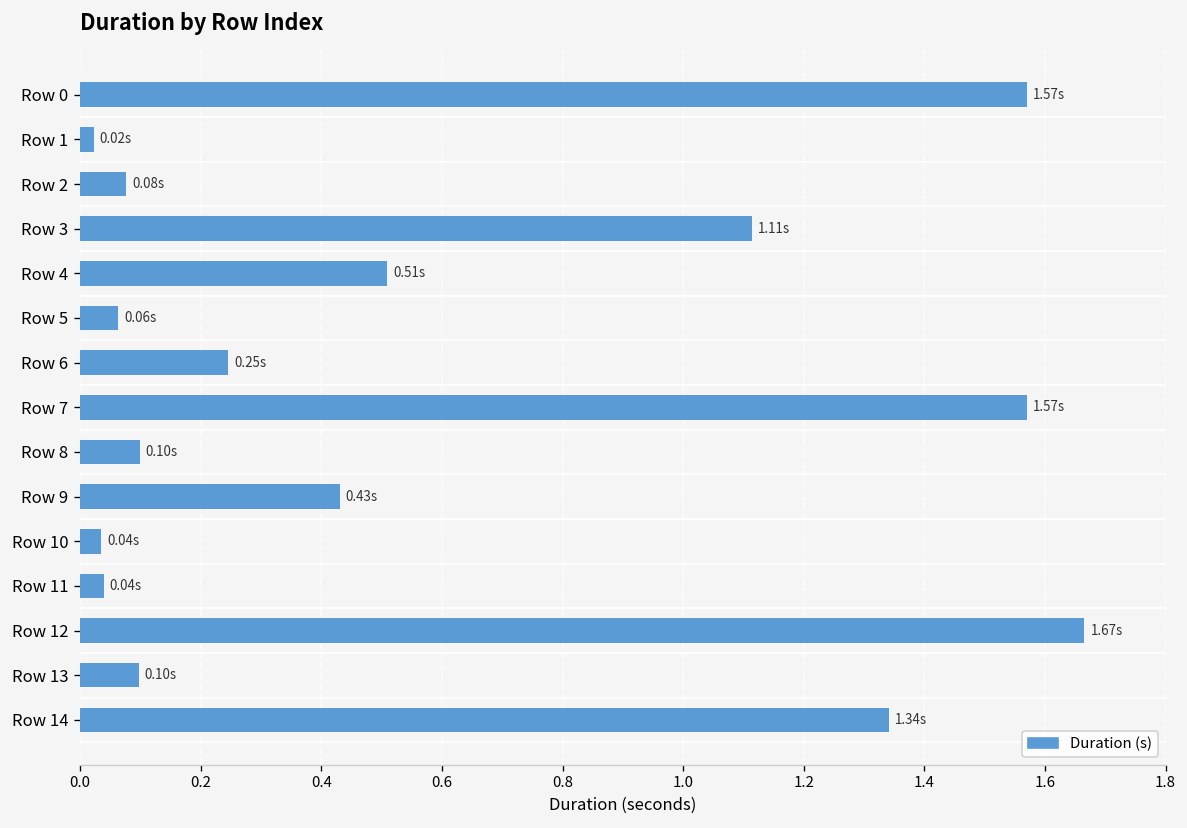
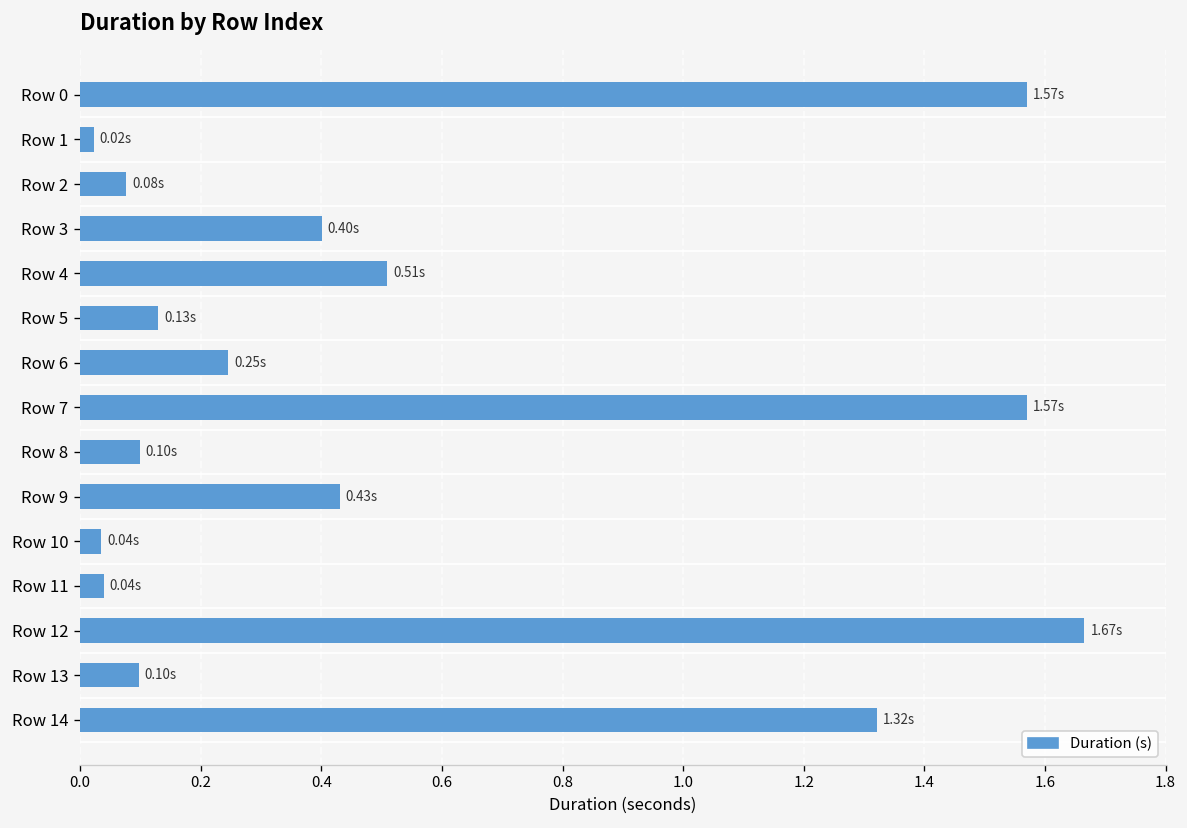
  {
    "Row 0": "1.57s",
    "Row 1": "0.02s",
    "Row 2": "0.08s",
-   "Row 3": "1.11s",
+   "Row 3": "0.40s",
    "Row 4": "0.51s",
-   "Row 5": "0.06s",
+   "Row 5": "0.13s",
    "Row 6": "0.25s",
    "Row 7": "1.57s",
    "Row 8": "0.10s",
    "Row 9": "0.43s",
    "Row 10": "0.04s",
    "Row 11": "0.04s",
    "Row 12": "1.67s",
    "Row 13": "0.10s",
-   "Row 14": "1.34s"
+   "Row 14": "1.32s"
  }
